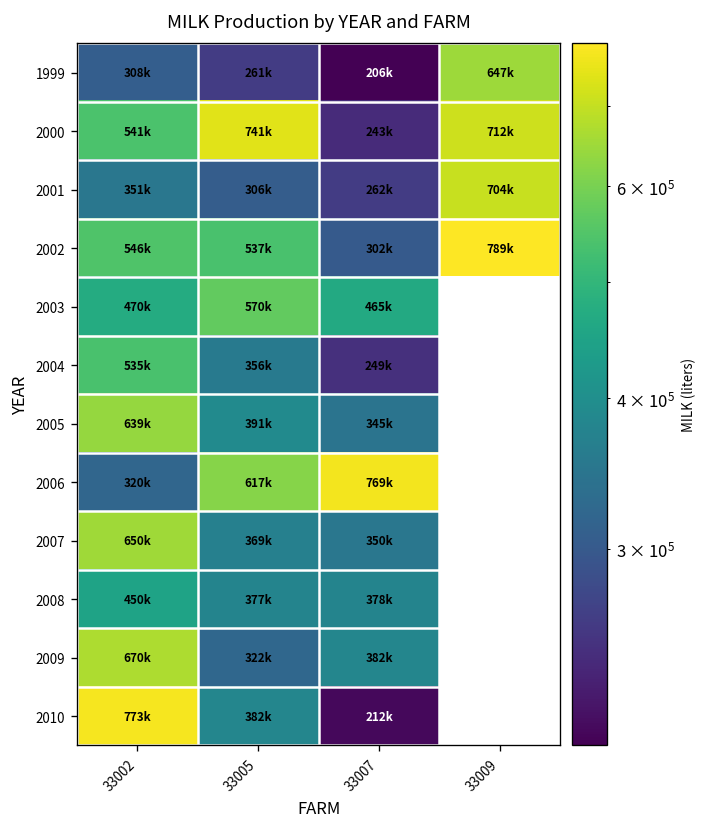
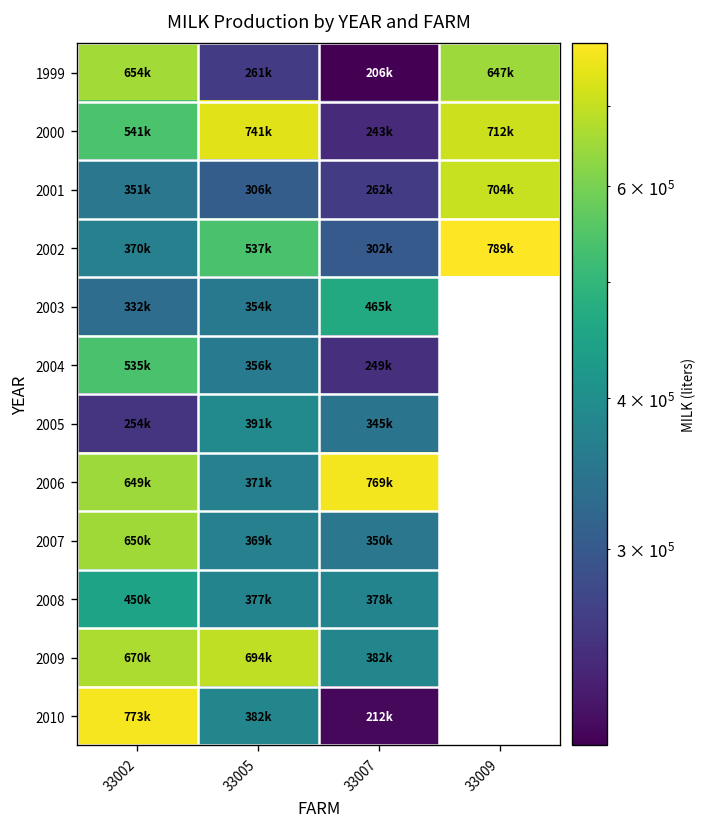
  {
    "1999": {
-     "33002": "308k",
+     "33002": "654k",
      "33005": "261k",
      "33007": "206k",
      "33009": "647k"
    },
    "2000": {
      "33002": "541k",
      "33005": "741k",
      "33007": "243k",
      "33009": "712k"
    },
    "2001": {
      "33002": "351k",
      "33005": "306k",
      "33007": "262k",
      "33009": "704k"
    },
    "2002": {
-     "33002": "546k",
+     "33002": "370k",
      "33005": "537k",
      "33007": "302k",
      "33009": "789k"
    },
    "2003": {
-     "33002": "470k",
-     "33005": "570k",
+     "33002": "332k",
+     "33005": "354k",
      "33007": "465k"
    },
    "2004": {
      "33002": "535k",
      "33005": "356k",
      "33007": "249k"
    },
    "2005": {
-     "33002": "639k",
+     "33002": "254k",
      "33005": "391k",
      "33007": "345k"
    },
    "2006": {
-     "33002": "320k",
-     "33005": "617k",
+     "33002": "649k",
+     "33005": "371k",
      "33007": "769k"
    },
    "2007": {
      "33002": "650k",
      "33005": "369k",
      "33007": "350k"
    },
    "2008": {
      "33002": "450k",
      "33005": "377k",
      "33007": "378k"
    },
    "2009": {
      "33002": "670k",
-     "33005": "322k",
+     "33005": "694k",
      "33007": "382k"
    },
    "2010": {
      "33002": "773k",
      "33005": "382k",
      "33007": "212k"
    }
  }
